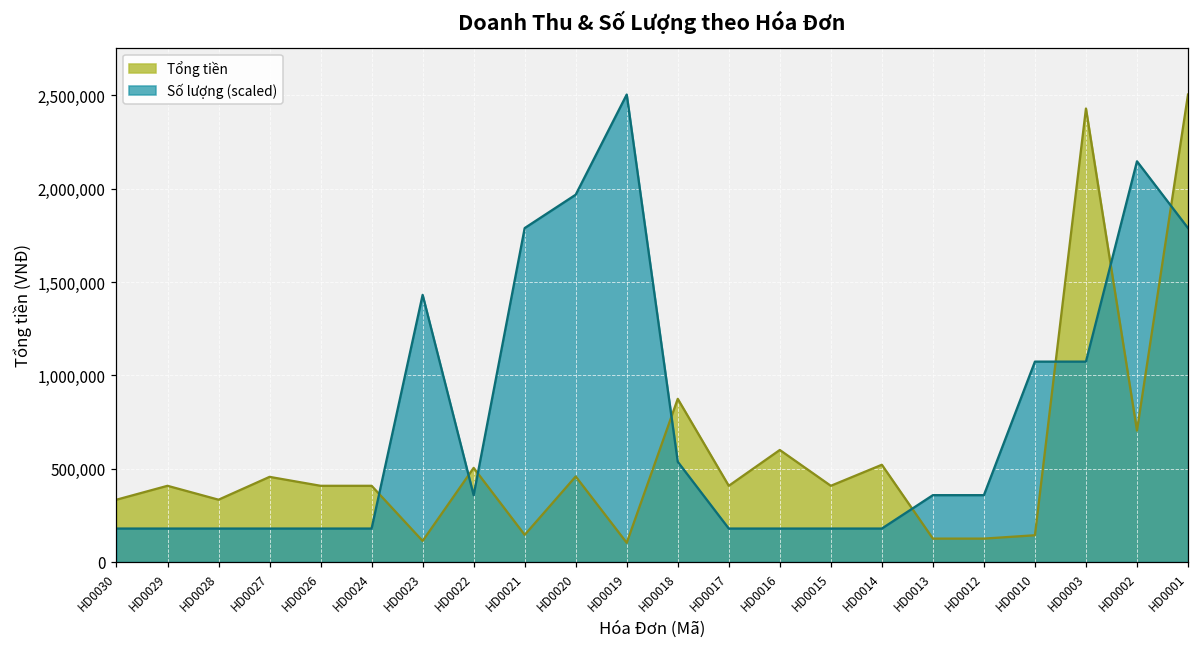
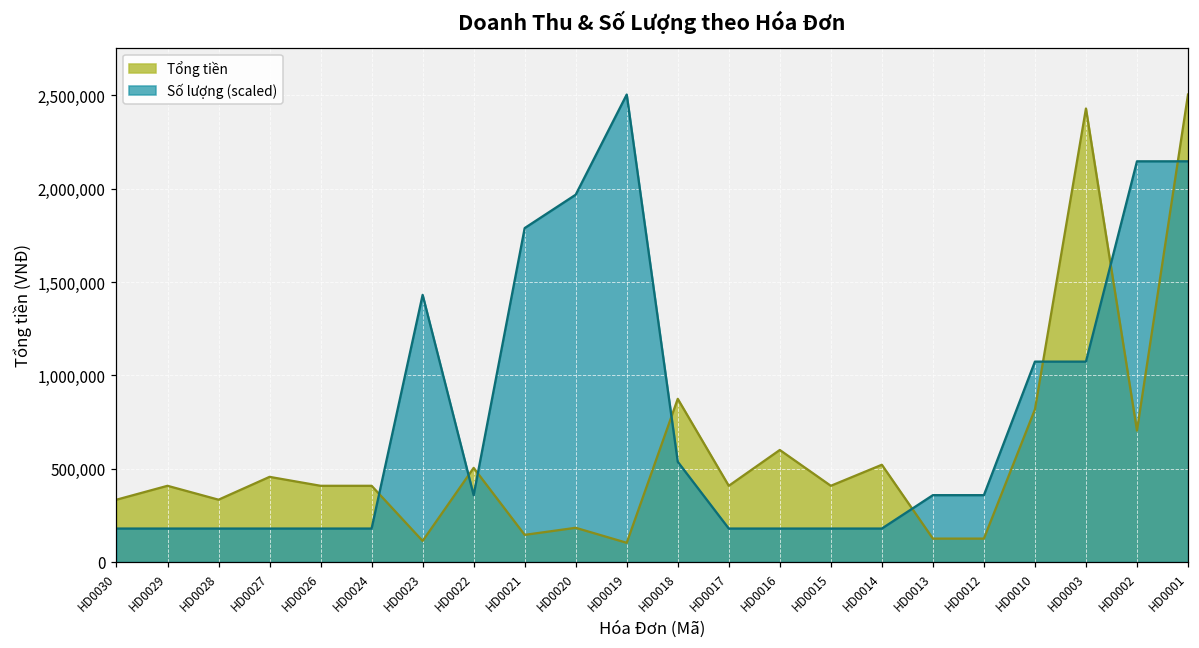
  {
    "Tổng tiền": {
      "HD0030": "330,000",
      "HD0029": "410,000",
      "HD0028": "330,000",
      "HD0027": "460,000",
      "HD0026": "410,000",
      "HD0024": "410,000",
      "HD0023": "110,000",
      "HD0022": "500,000",
      "HD0021": "150,000",
-     "HD0020": "460,000",
+     "HD0020": "180,000",
      "HD0019": "100,000",
      "HD0018": "870,000",
      "HD0017": "410,000",
      "HD0016": "600,000",
      "HD0015": "410,000",
      "HD0014": "520,000",
      "HD0013": "130,000",
      "HD0012": "130,000",
-     "HD0010": "140,000",
+     "HD0010": "820,000",
      "HD0003": "2,430,000",
      "HD0002": "700,000",
      "HD0001": "2,510,000"
    },
    "Số lượng (scaled)": {
      "HD0030": "180,000",
      "HD0029": "180,000",
      "HD0028": "180,000",
      "HD0027": "180,000",
      "HD0026": "180,000",
      "HD0024": "180,000",
      "HD0023": "1,430,000",
      "HD0022": "360,000",
      "HD0021": "1,790,000",
      "HD0020": "1,970,000",
      "HD0019": "2,510,000",
      "HD0018": "540,000",
      "HD0017": "180,000",
      "HD0016": "180,000",
      "HD0015": "180,000",
      "HD0014": "180,000",
      "HD0013": "360,000",
      "HD0012": "360,000",
      "HD0010": "1,070,000",
      "HD0003": "1,070,000",
      "HD0002": "2,150,000",
-     "HD0001": "1,790,000"
+     "HD0001": "2,150,000"
    }
  }
